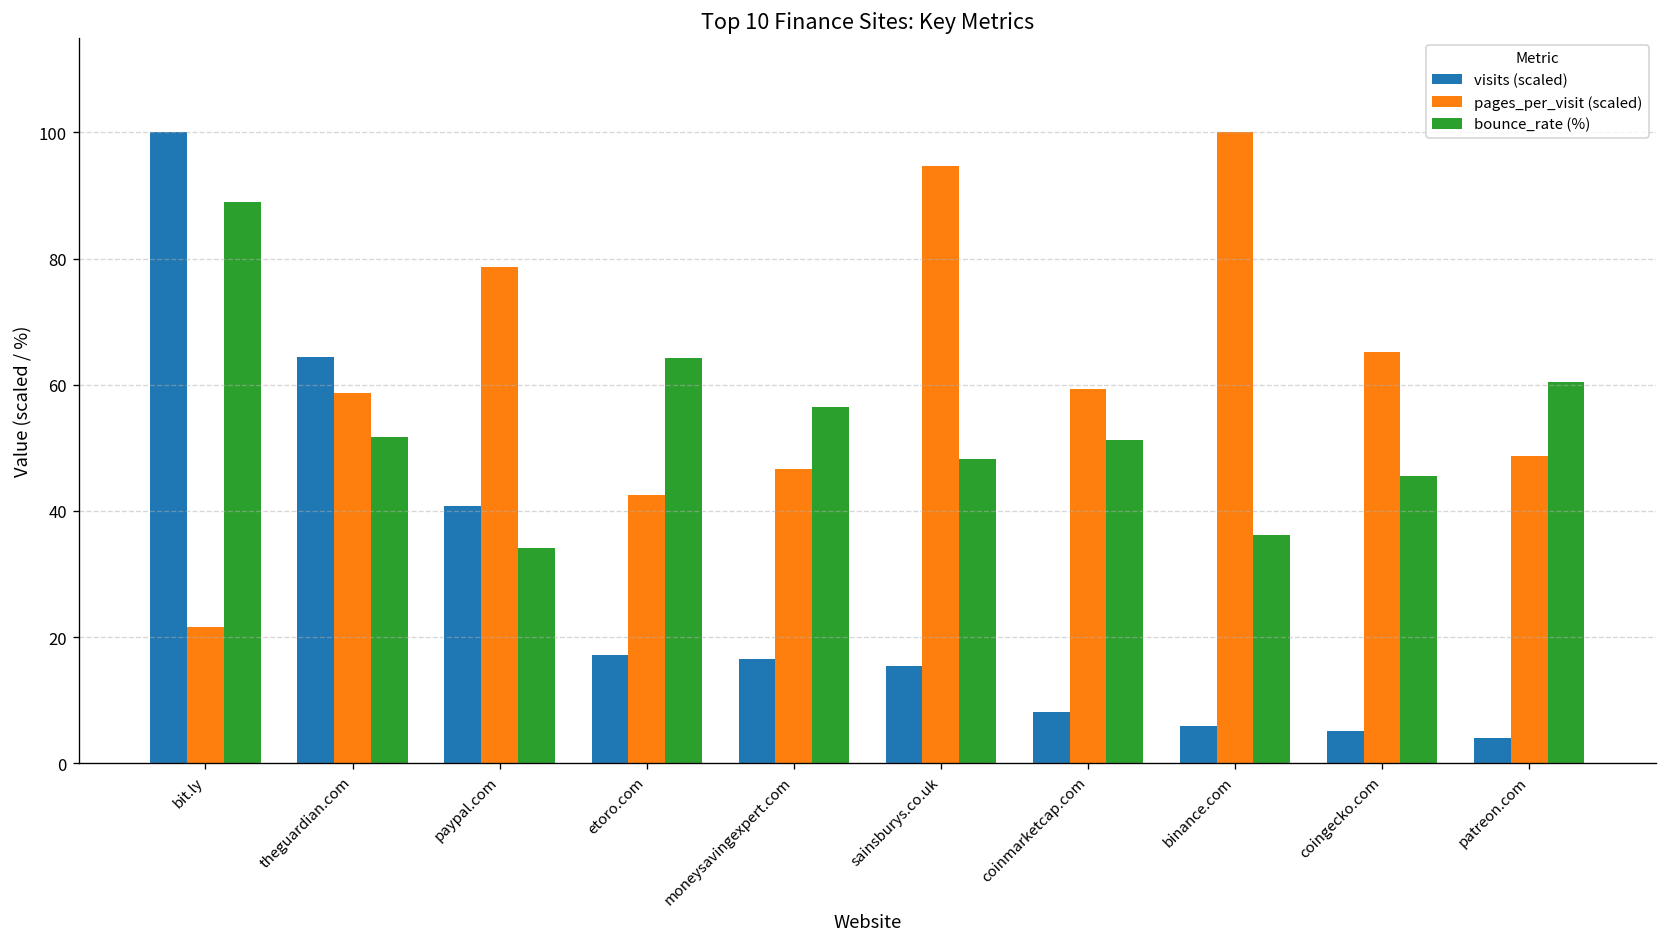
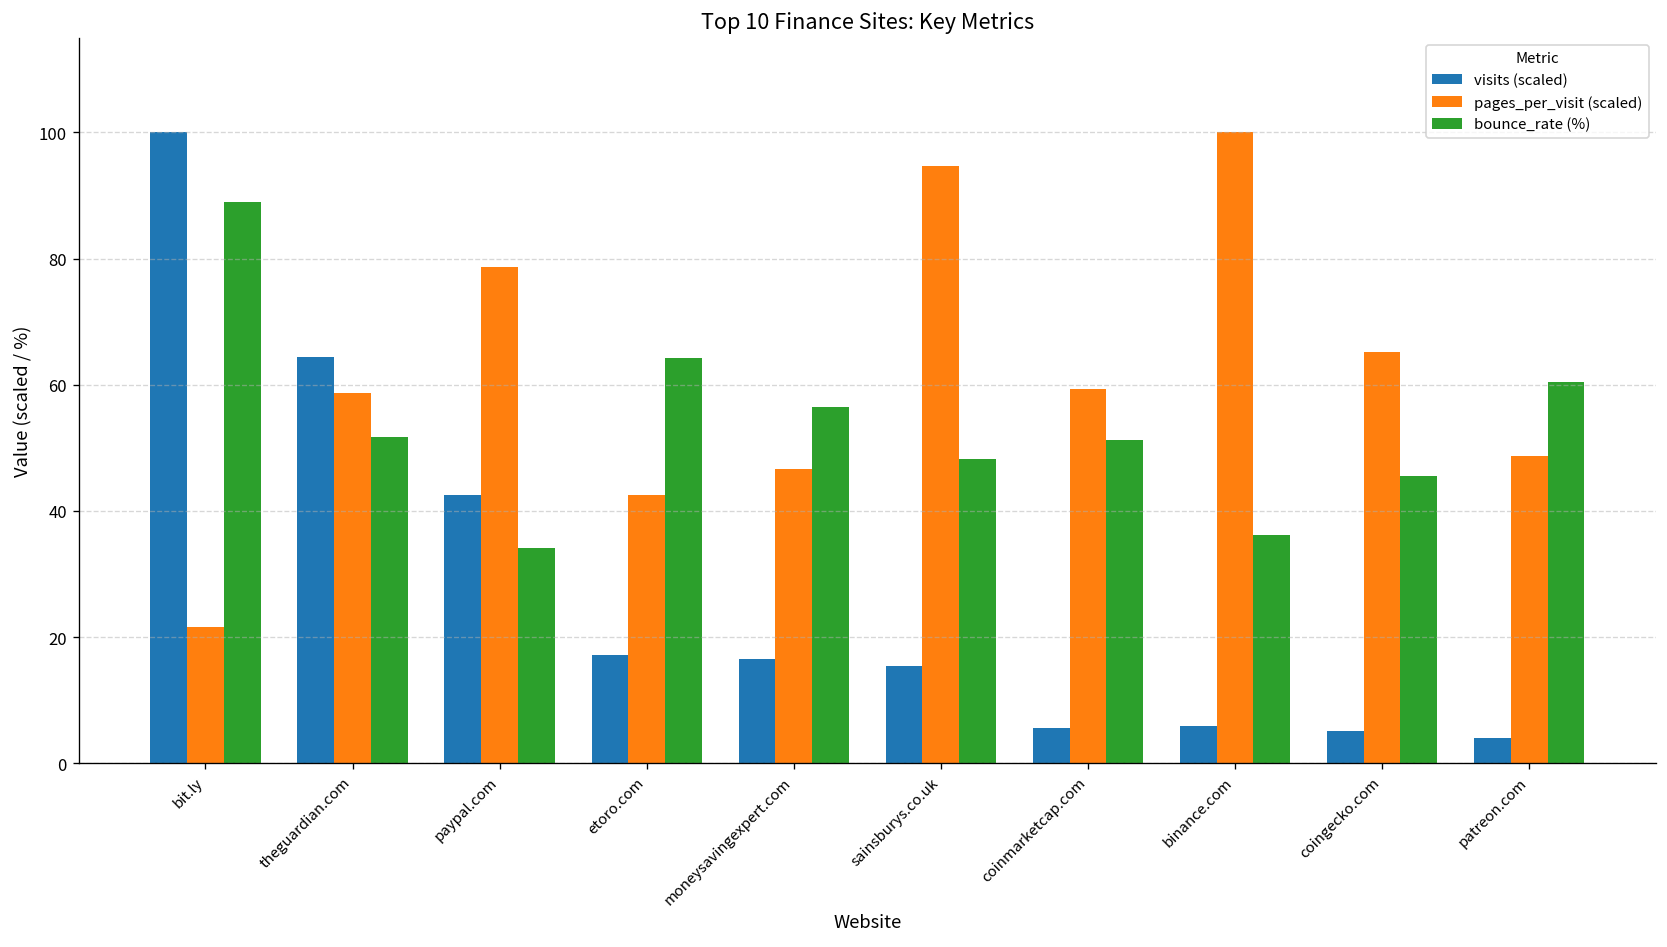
  {
    "visits (scaled)": {
      "bit.ly": 100,
      "theguardian.com": 64,
-     "paypal.com": 41,
+     "paypal.com": 42,
      "etoro.com": 17,
      "moneysavingexpert.com": 17,
      "sainsburys.co.uk": 15,
-     "coinmarketcap.com": 8,
+     "coinmarketcap.com": 6,
      "binance.com": 6,
      "coingecko.com": 5,
      "patreon.com": 4
    },
    "pages_per_visit (scaled)": {
      "bit.ly": 22,
      "theguardian.com": 59,
      "paypal.com": 79,
      "etoro.com": 43,
      "moneysavingexpert.com": 47,
      "sainsburys.co.uk": 95,
      "coinmarketcap.com": 59,
      "binance.com": 100,
      "coingecko.com": 65,
      "patreon.com": 49
    },
    "bounce_rate (%)": {
      "bit.ly": 89,
      "theguardian.com": 52,
      "paypal.com": 34,
      "etoro.com": 64,
      "moneysavingexpert.com": 57,
      "sainsburys.co.uk": 48,
      "coinmarketcap.com": 51,
      "binance.com": 36,
      "coingecko.com": 46,
      "patreon.com": 61
    }
  }
